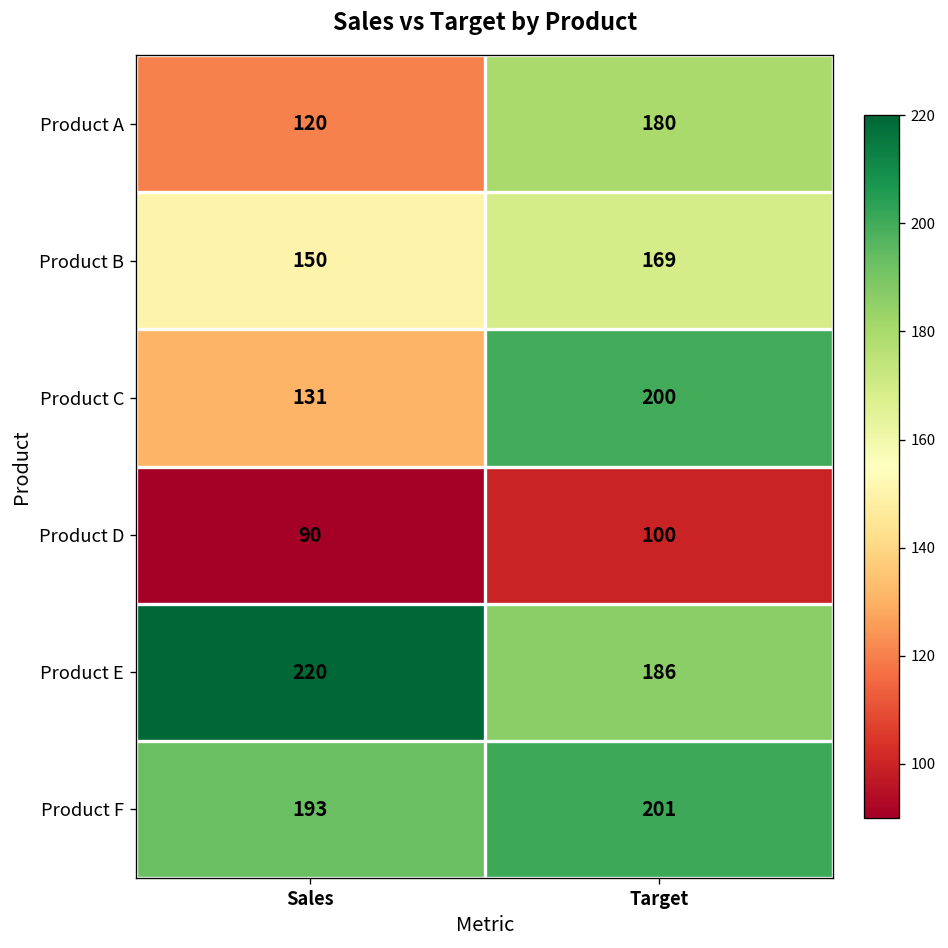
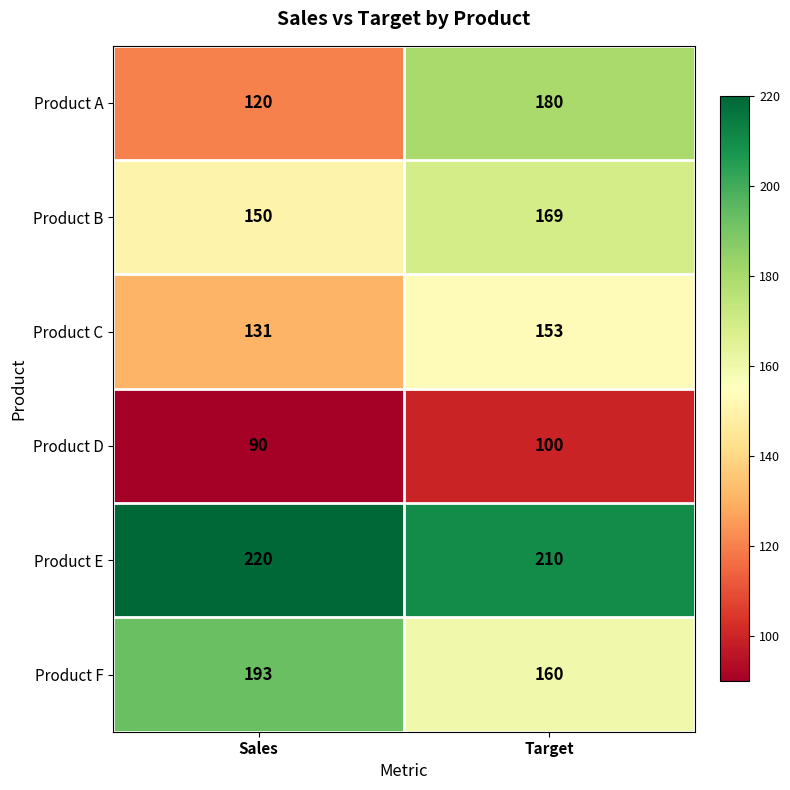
  {
    "Product A": {
      "Sales": 120,
      "Target": 180
    },
    "Product B": {
      "Sales": 150,
      "Target": 169
    },
    "Product C": {
      "Sales": 131,
-     "Target": 200
+     "Target": 153
    },
    "Product D": {
      "Sales": 90,
      "Target": 100
    },
    "Product E": {
      "Sales": 220,
-     "Target": 186
+     "Target": 210
    },
    "Product F": {
      "Sales": 193,
-     "Target": 201
+     "Target": 160
    }
  }
